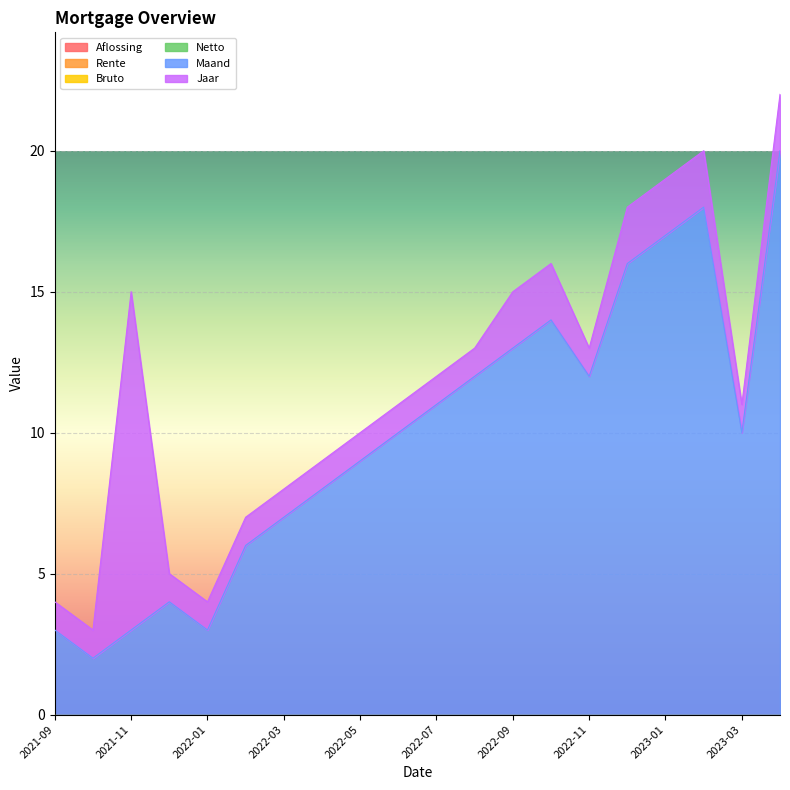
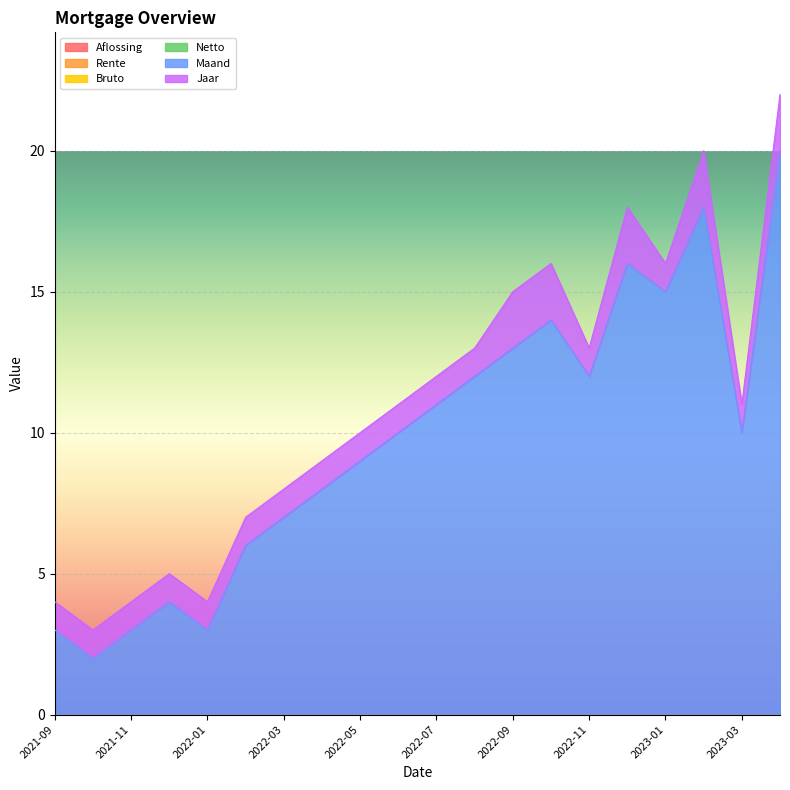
  {
    "Netto": {
      "2021-09": 0,
      "2021-11": 0,
      "2022-01": 0,
      "2022-03": 0,
      "2022-05": 0,
      "2022-07": 0,
      "2022-09": 0,
      "2022-11": 0,
      "2023-01": 0,
      "2023-03": 0
    },
    "Maand": {
      "2021-09": 3,
      "2021-11": 3,
      "2022-01": 3,
      "2022-03": 7,
      "2022-05": 9,
      "2022-07": 11,
      "2022-09": 13,
      "2022-11": 12,
-     "2023-01": 17,
+     "2023-01": 15,
      "2023-03": 10
    },
    "Jaar": {
      "2021-09": 1,
-     "2021-11": 12,
+     "2021-11": 1,
      "2022-01": 1,
      "2022-03": 1,
      "2022-05": 1,
      "2022-07": 1,
      "2022-09": 2,
      "2022-11": 1,
-     "2023-01": 2,
+     "2023-01": 1,
      "2023-03": 1
    }
  }
